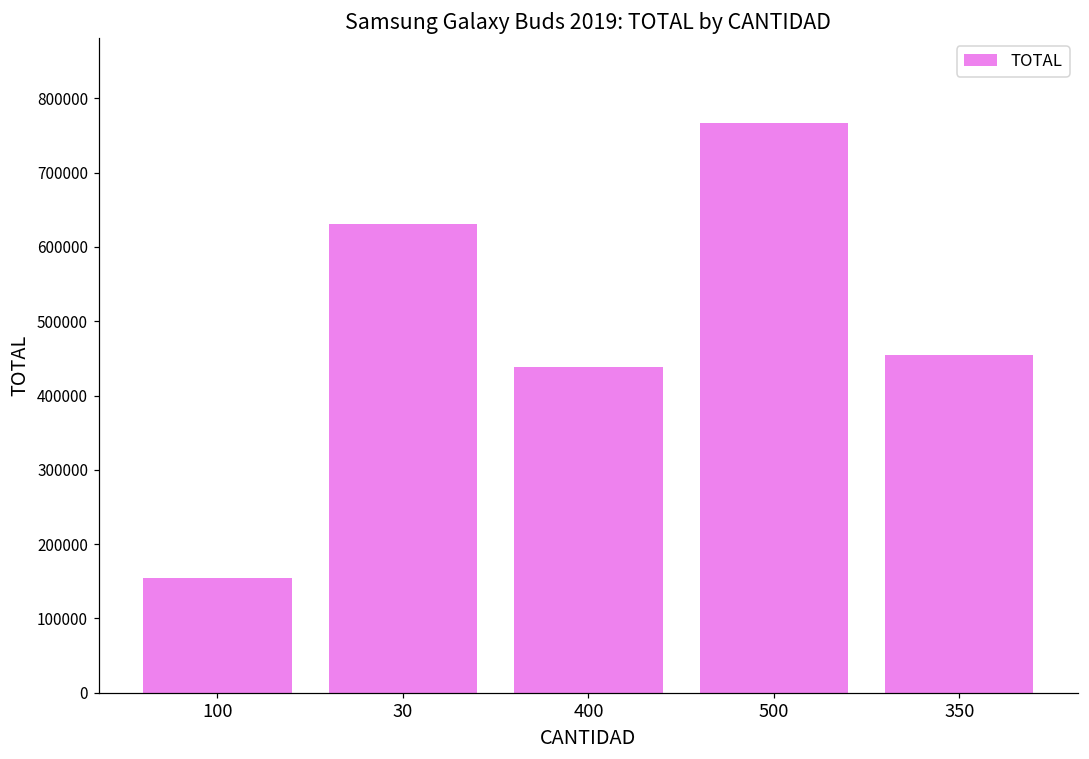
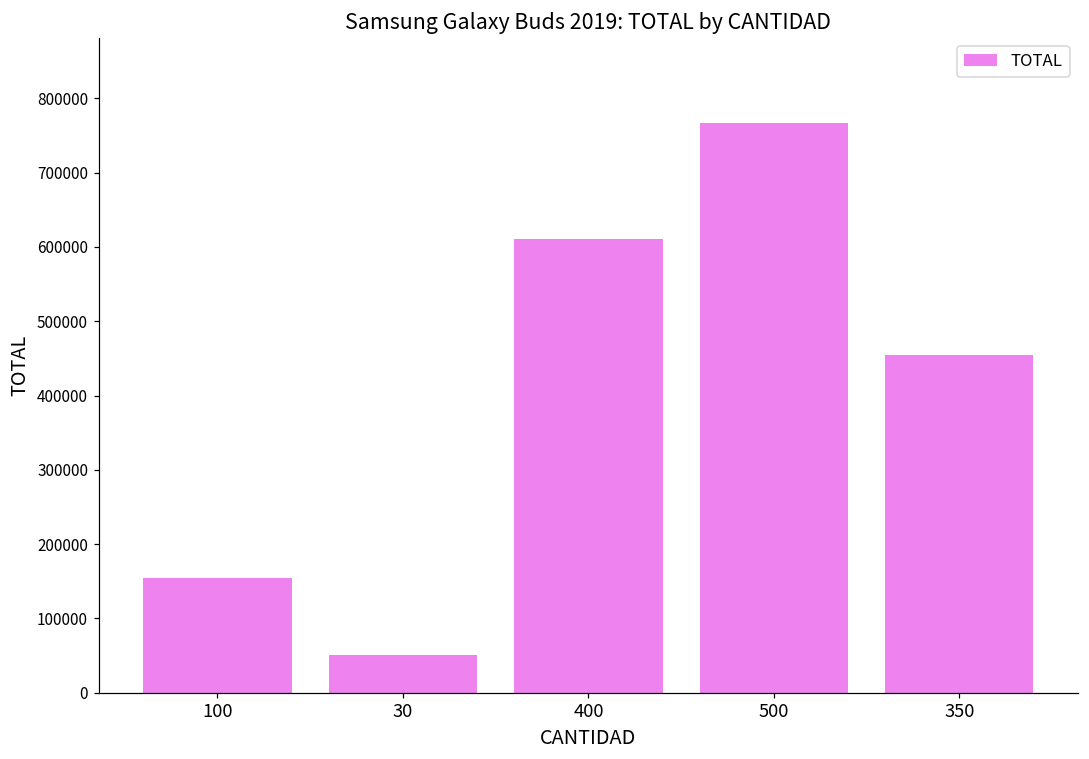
  {
    "100": 150000,
-   "30": 630000,
-   "400": 440000,
+   "30": 50000,
+   "400": 610000,
    "500": 770000,
    "350": 450000
  }
